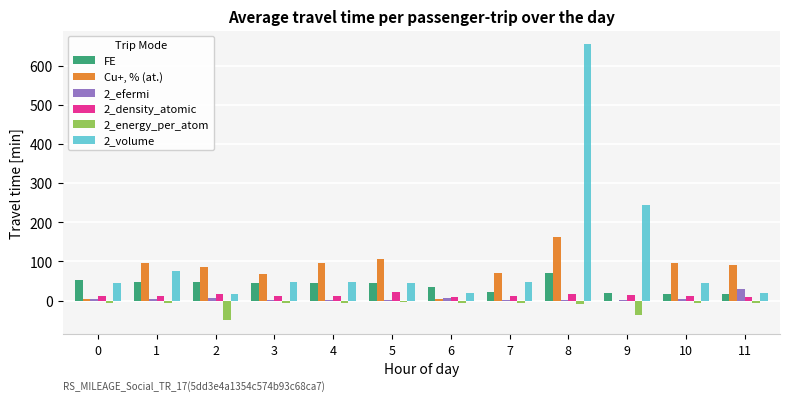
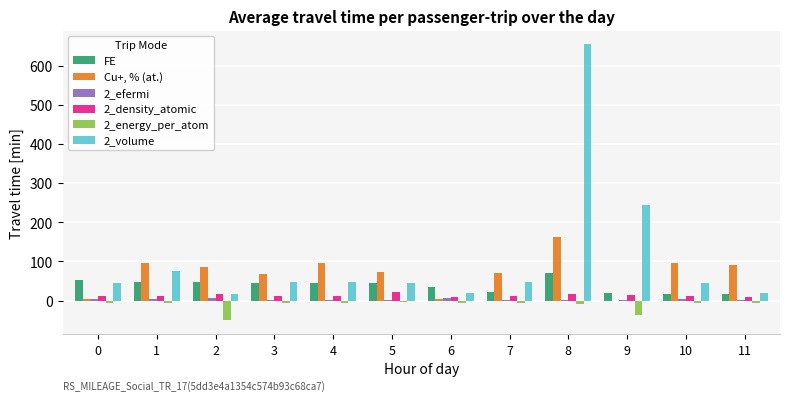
  {
    "FE": {
      "0": 50,
      "1": 50,
      "2": 50,
      "3": 50,
      "4": 40,
      "5": 40,
      "6": 30,
      "7": 20,
      "8": 70,
      "9": 20,
      "10": 20,
      "11": 20
    },
    "Cu+, % (at.)": {
      "1": 100,
      "2": 90,
      "3": 70,
      "4": 100,
-     "5": 110,
+     "5": 70,
      "7": 70,
      "8": 160,
      "9": 0,
      "10": 100,
      "11": 90
    },
    "2_efermi": {
-     "11": 30
+     "11": 0
    },
    "2_density_atomic": {
      "0": 10,
      "1": 10,
      "2": 20,
      "3": 10,
      "4": 10,
      "5": 20,
      "6": 10,
      "7": 10,
      "8": 20,
      "9": 20,
      "10": 10,
      "11": 10
    },
    "2_energy_per_atom": {
      "2": -50,
      "6": -10,
      "8": -10,
      "9": -40
    },
    "2_volume": {
      "0": 40,
      "1": 80,
      "2": 20,
      "3": 50,
      "4": 50,
      "5": 40,
      "6": 20,
      "7": 50,
      "8": 650,
      "9": 250,
      "10": 40,
      "11": 20
    }
  }
